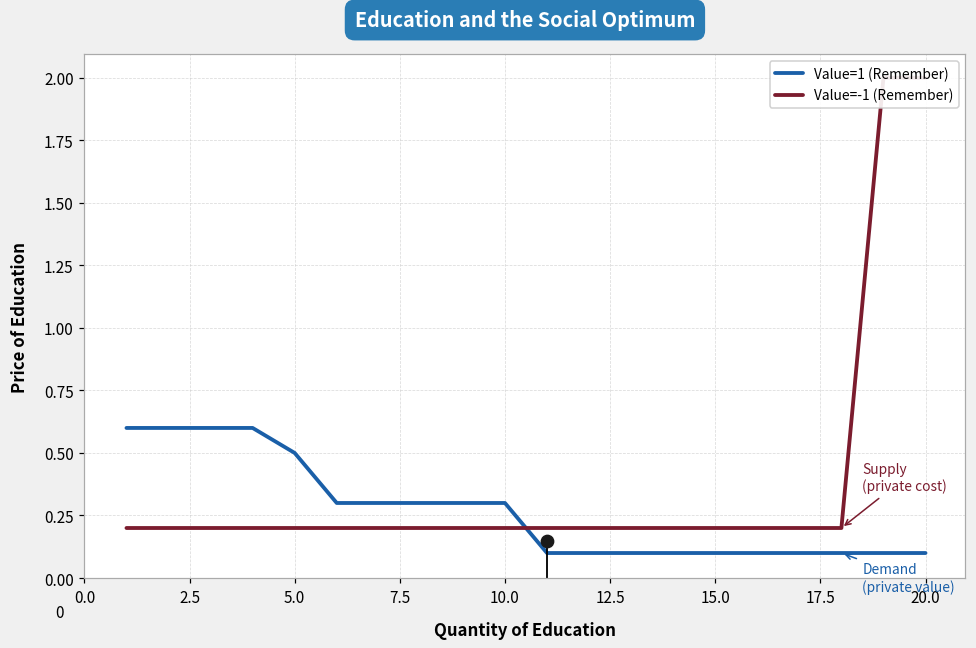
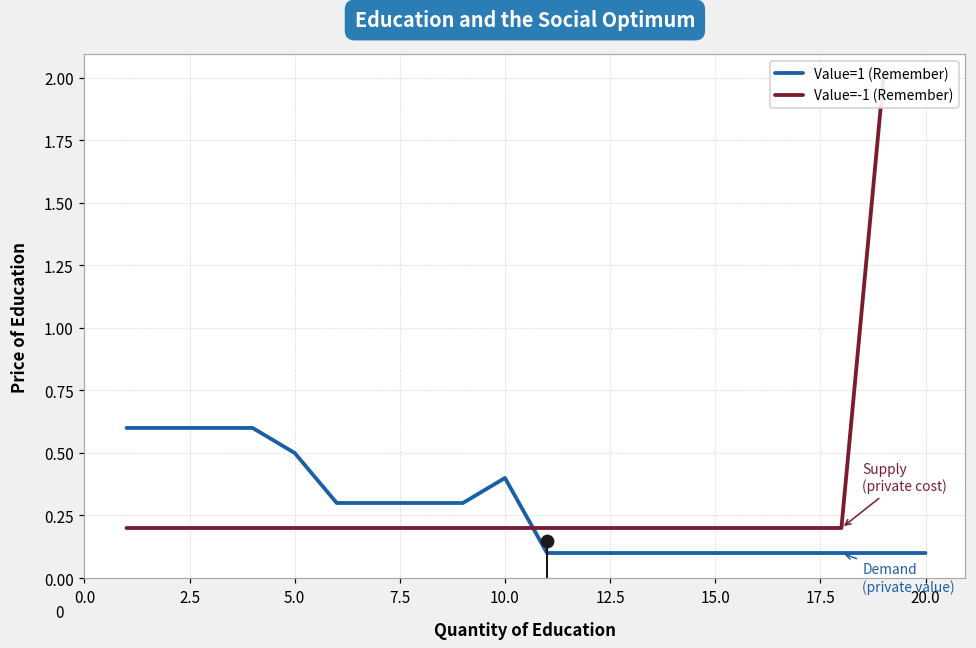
  {
    "Value=1 (Remember)": {
      "5.0": 0.5,
-     "10.0": 0.3,
+     "10.0": 0.4,
      "15.0": 0.1,
      "20.0": 0.1
    },
    "Value=-1 (Remember)": {
      "5.0": 0.2,
      "10.0": 0.2,
      "15.0": 0.2
    }
  }
